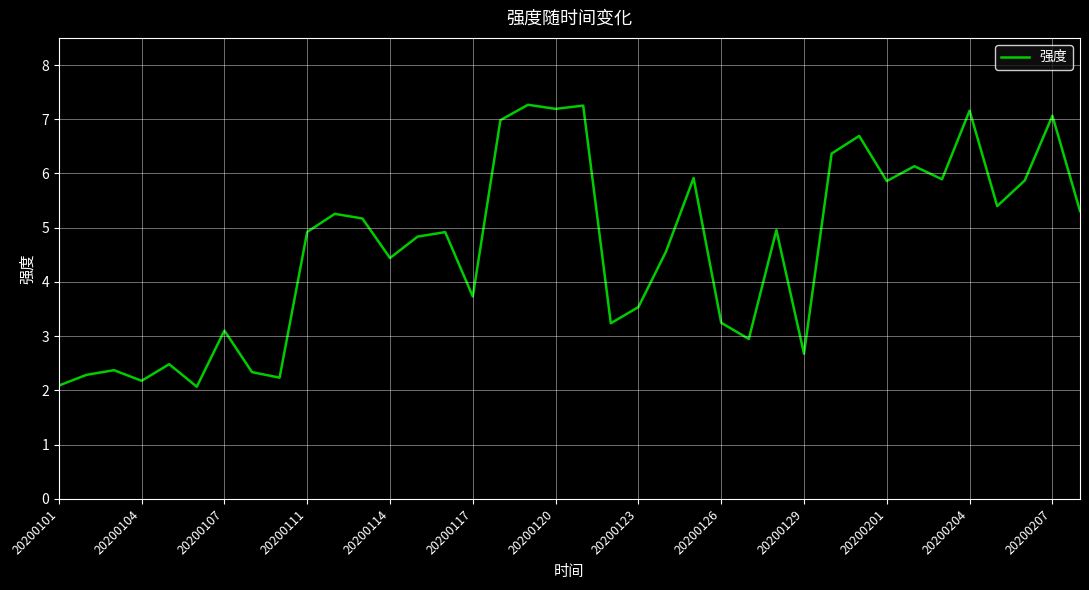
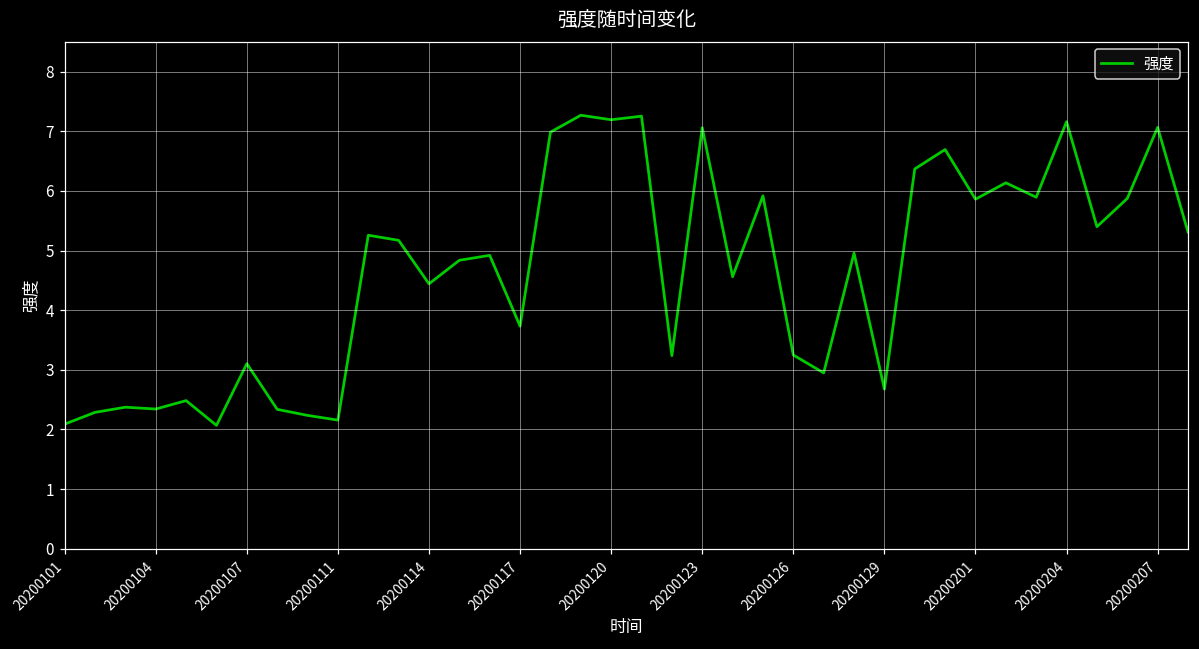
  {
    "20200101": 2.1,
-   "20200104": 2.2,
+   "20200104": 2.3,
    "20200107": 3.1,
-   "20200111": 4.9,
+   "20200111": 2.2,
    "20200114": 4.4,
    "20200117": 3.7,
    "20200120": 7.2,
-   "20200123": 3.5,
+   "20200123": 7.1,
    "20200126": 3.2,
    "20200129": 2.7,
    "20200201": 5.9,
    "20200204": 7.2,
    "20200207": 7.1
  }
